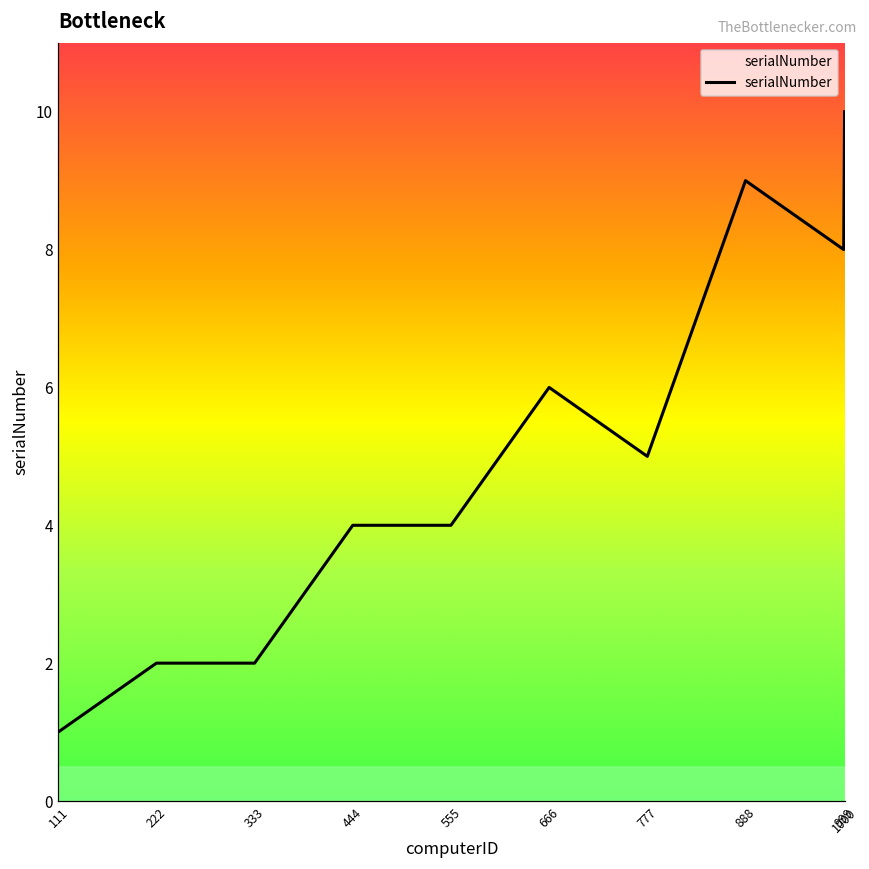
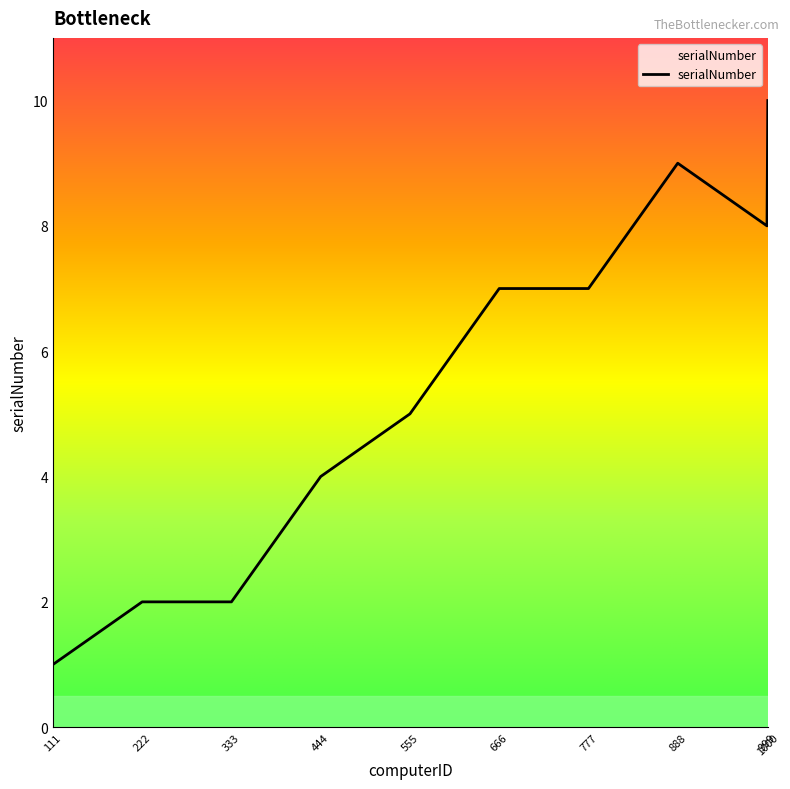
  {
    "111": 1,
    "222": 2,
    "333": 2,
    "444": 4,
-   "555": 4,
-   "666": 6,
-   "777": 5,
+   "555": 5,
+   "666": 7,
+   "777": 7,
    "888": 9,
    "999": 8,
    "1000": 10
  }
